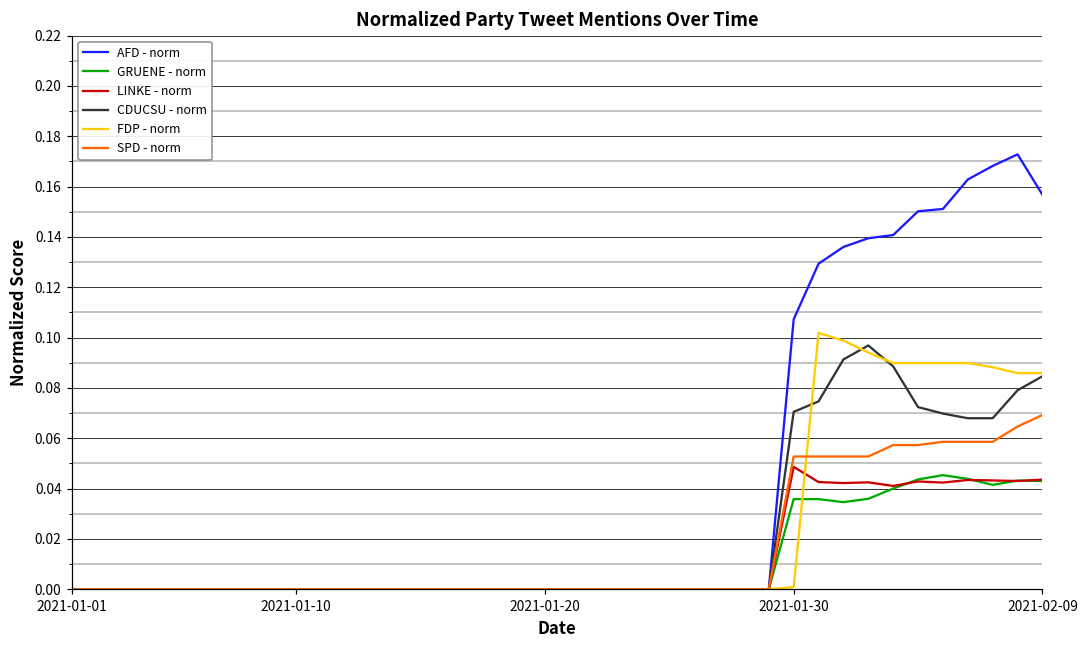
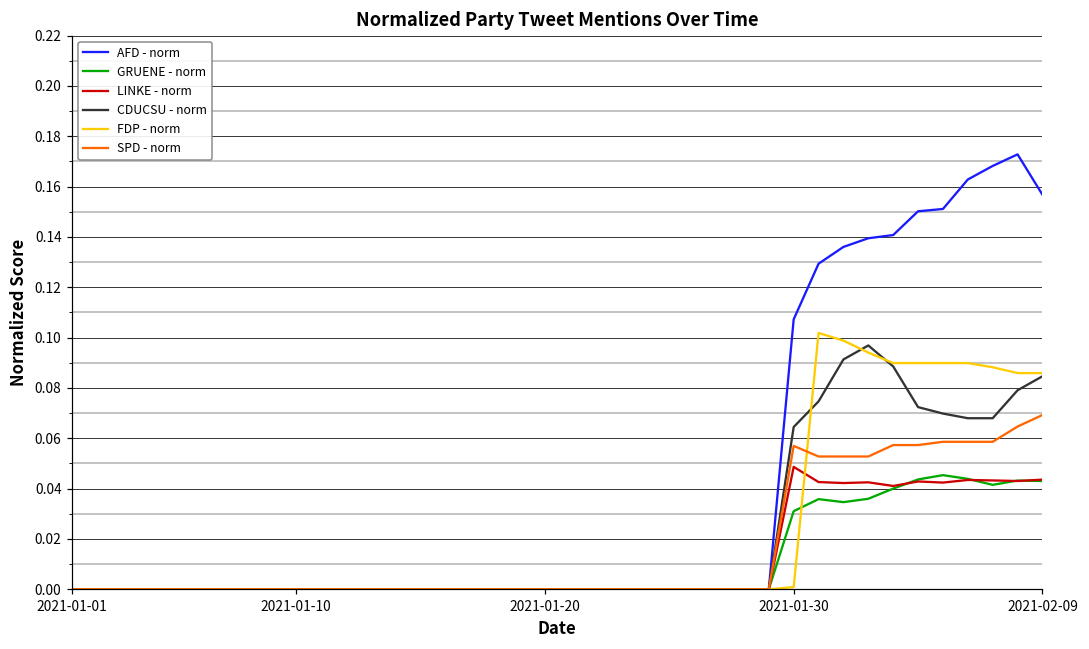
  {
    "AFD - norm": {
      "2021-01-30": 0.107,
      "2021-02-09": 0.157
    },
    "GRUENE - norm": {
-     "2021-01-30": 0.036
+     "2021-01-30": 0.031
    },
    "LINKE - norm": {
      "2021-01-30": 0.049
    },
    "CDUCSU - norm": {
-     "2021-01-30": 0.070,
+     "2021-01-30": 0.064,
      "2021-02-09": 0.085
    },
    "FDP - norm": {
      "2021-01-30": 0.001,
      "2021-02-09": 0.086
    },
    "SPD - norm": {
-     "2021-01-30": 0.053,
+     "2021-01-30": 0.057,
      "2021-02-09": 0.069
    }
  }
